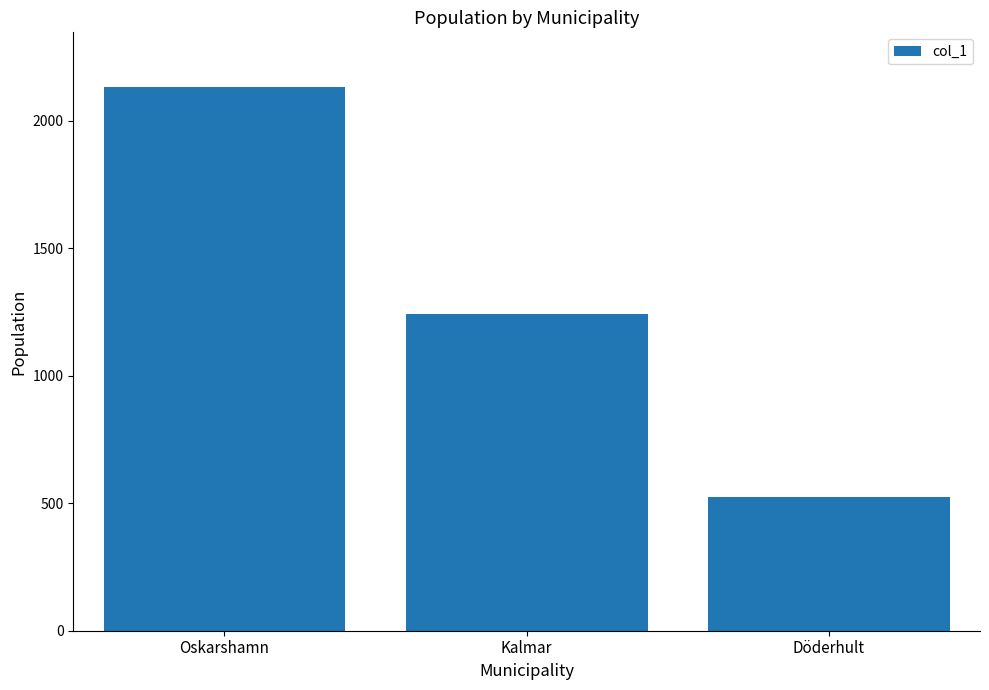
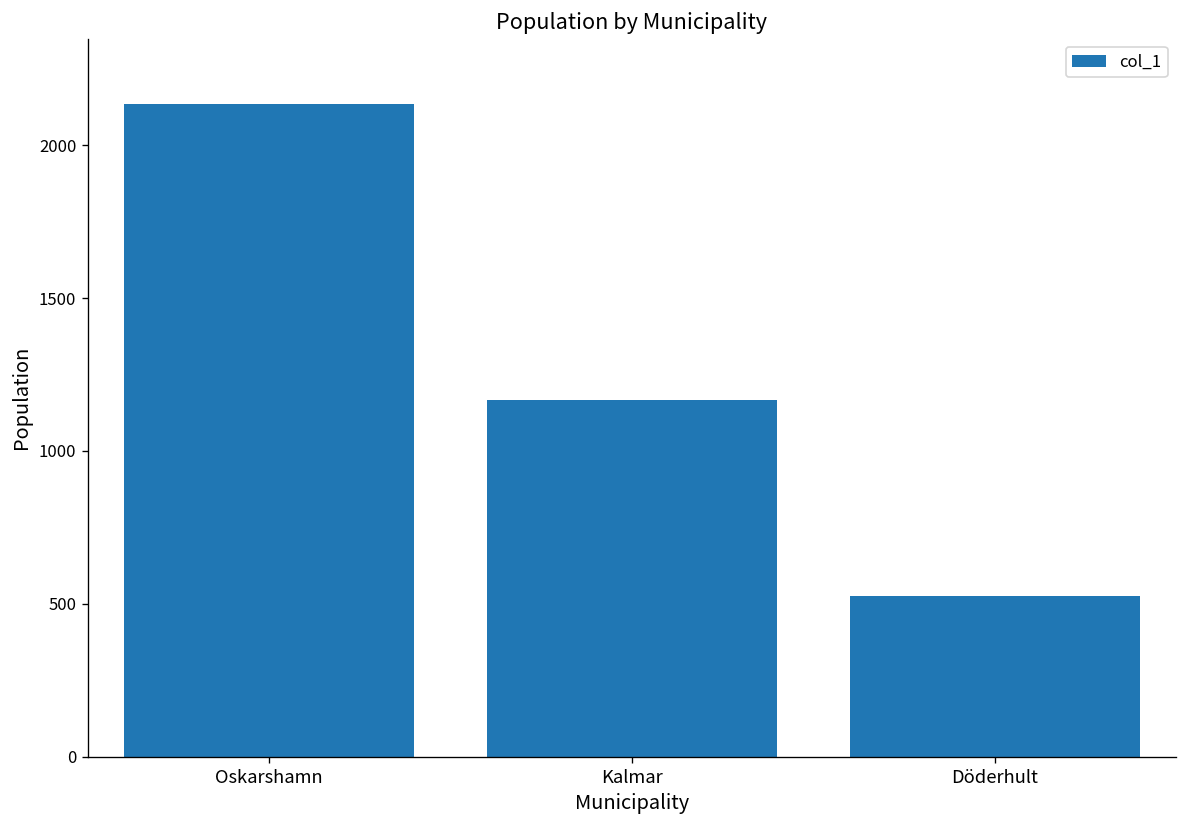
  {
    "Oskarshamn": 2130,
-   "Kalmar": 1240,
+   "Kalmar": 1170,
    "Döderhult": 530
  }
